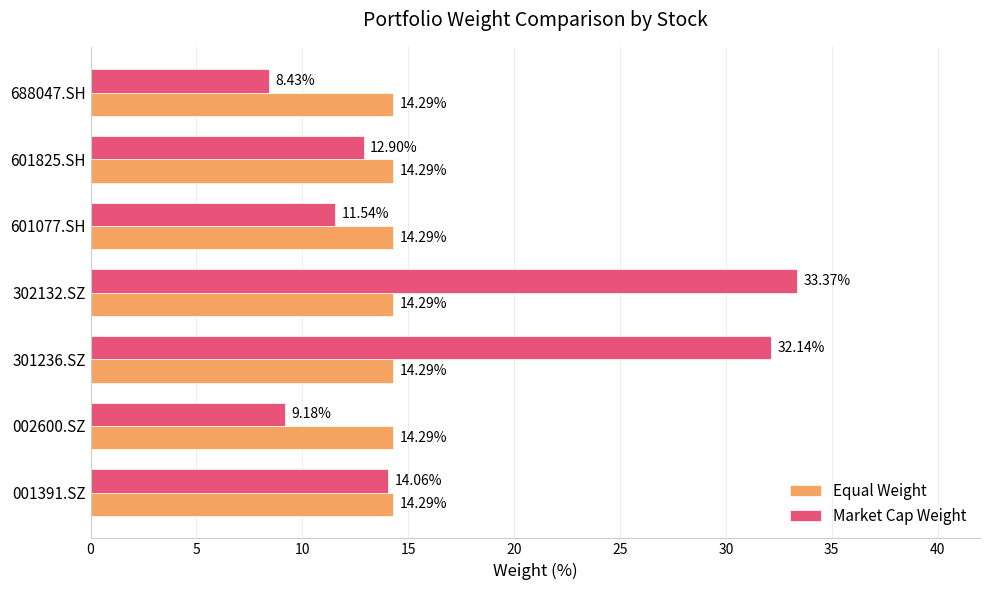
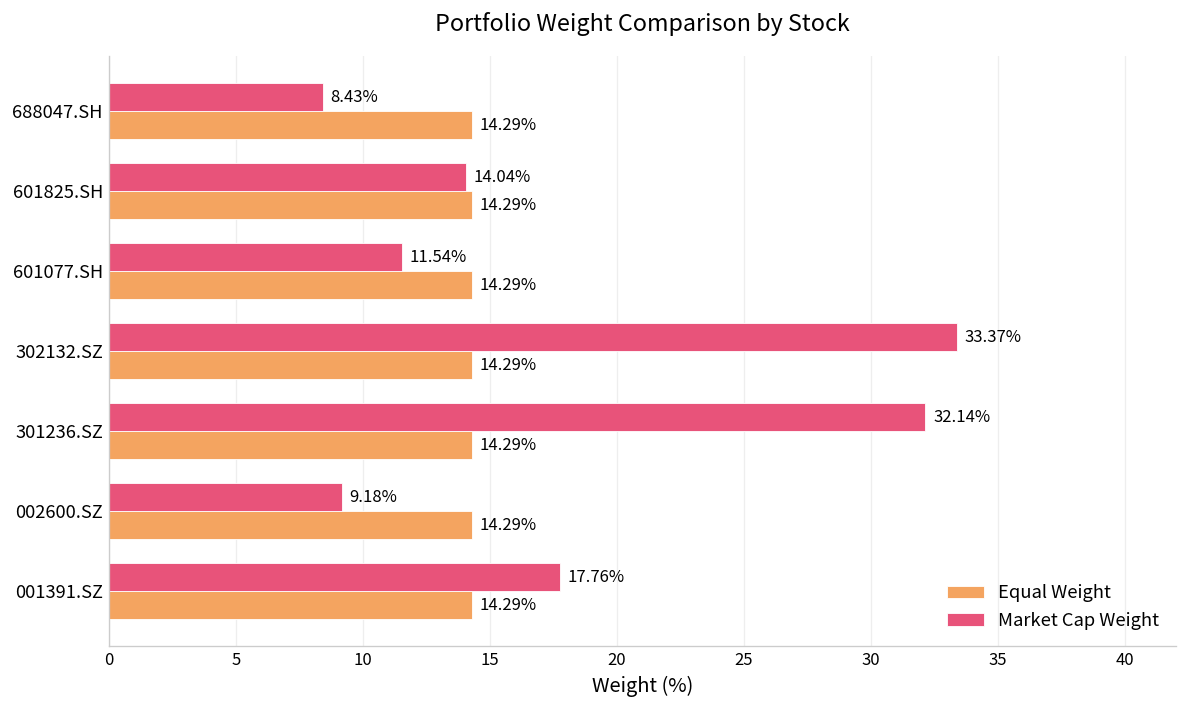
  {
    "Equal Weight": {
      "688047.SH": "14.29%",
      "601825.SH": "14.29%",
      "601077.SH": "14.29%",
      "302132.SZ": "14.29%",
      "301236.SZ": "14.29%",
      "002600.SZ": "14.29%",
      "001391.SZ": "14.29%"
    },
    "Market Cap Weight": {
      "688047.SH": "8.43%",
-     "601825.SH": "12.90%",
+     "601825.SH": "14.04%",
      "601077.SH": "11.54%",
      "302132.SZ": "33.37%",
      "301236.SZ": "32.14%",
      "002600.SZ": "9.18%",
-     "001391.SZ": "14.06%"
+     "001391.SZ": "17.76%"
    }
  }
